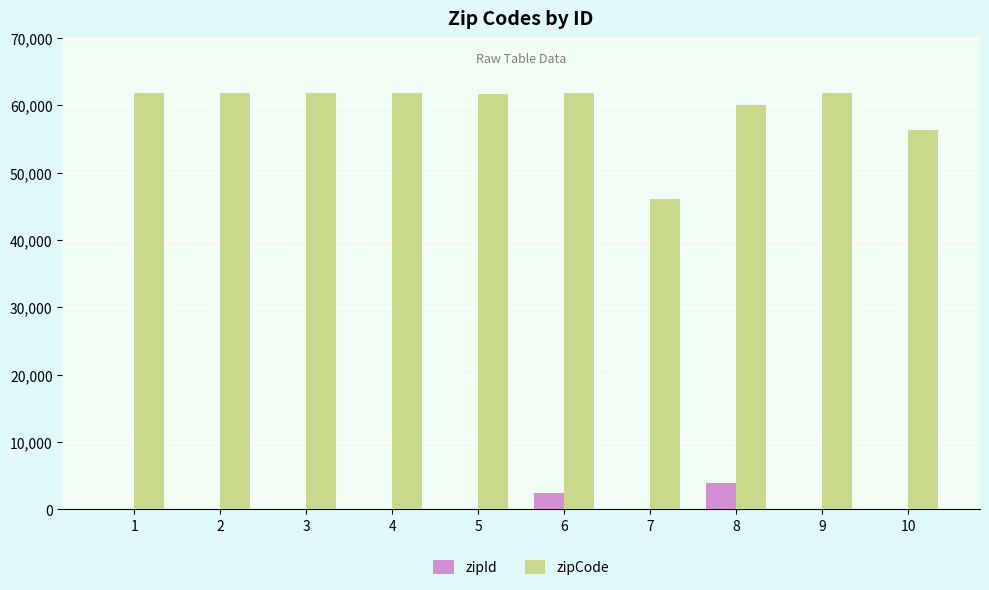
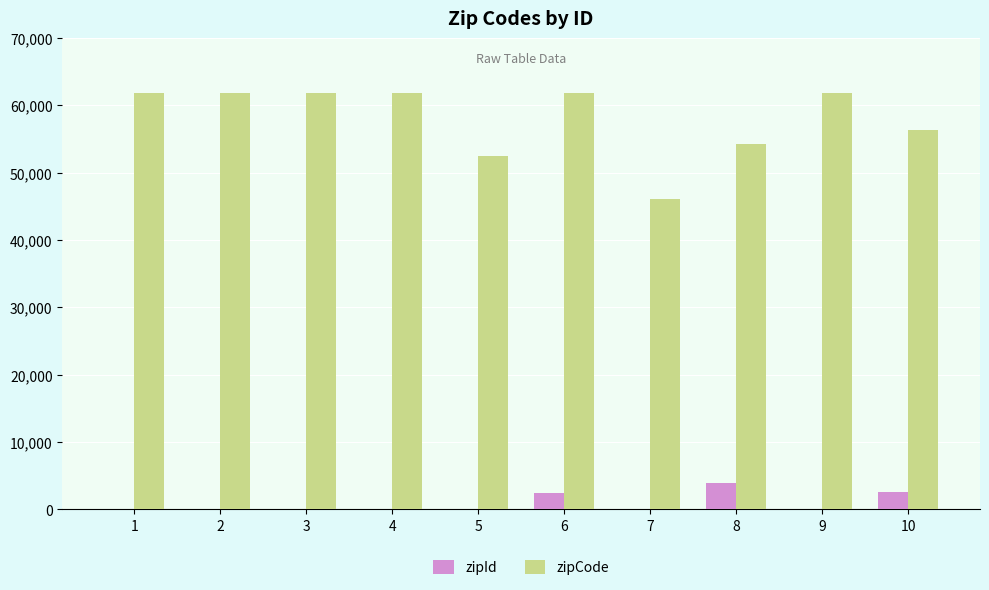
  {
    "zipId": {
      "6": "2,000",
      "8": "4,000",
-     "10": "0"
+     "10": "3,000"
    },
    "zipCode": {
      "1": "62,000",
      "2": "62,000",
      "3": "62,000",
      "4": "62,000",
-     "5": "62,000",
+     "5": "52,000",
      "6": "62,000",
      "7": "46,000",
-     "8": "60,000",
+     "8": "54,000",
      "9": "62,000",
      "10": "56,000"
    }
  }
